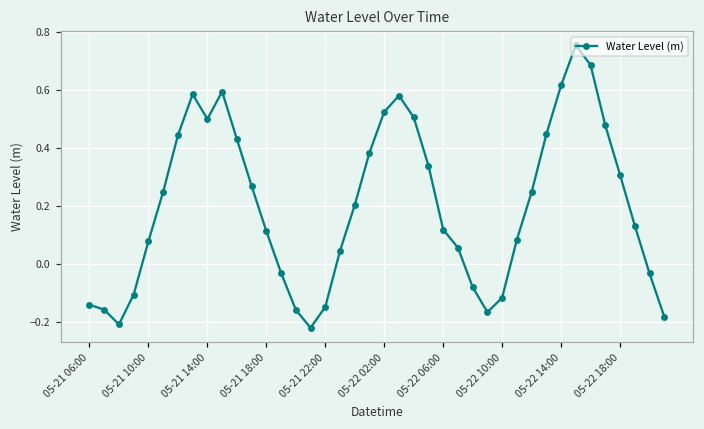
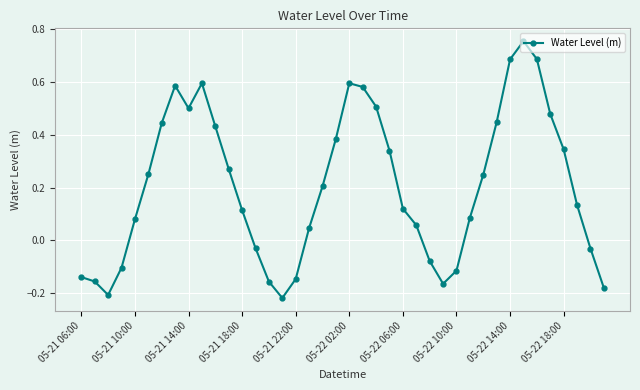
  {
    "05-21 06:00": -0.14,
    "05-21 10:00": 0.08,
    "05-21 14:00": 0.50,
    "05-21 18:00": 0.11,
    "05-21 22:00": -0.15,
-   "05-22 02:00": 0.53,
+   "05-22 02:00": 0.60,
    "05-22 06:00": 0.12,
    "05-22 10:00": -0.12,
-   "05-22 14:00": 0.62,
-   "05-22 18:00": 0.31
+   "05-22 14:00": 0.69,
+   "05-22 18:00": 0.34
  }
